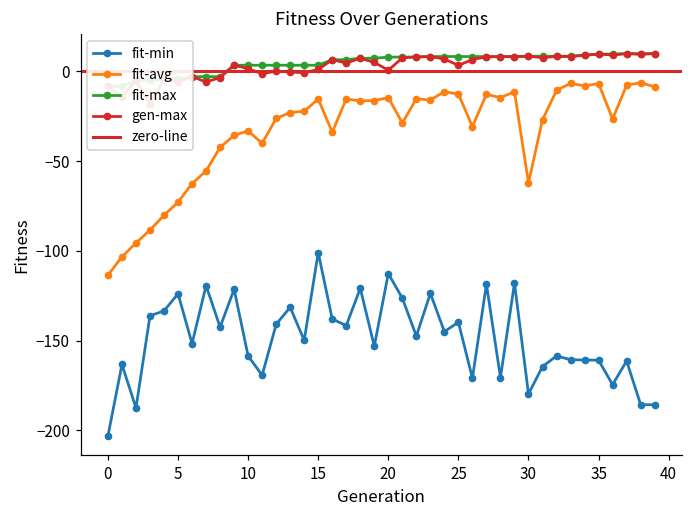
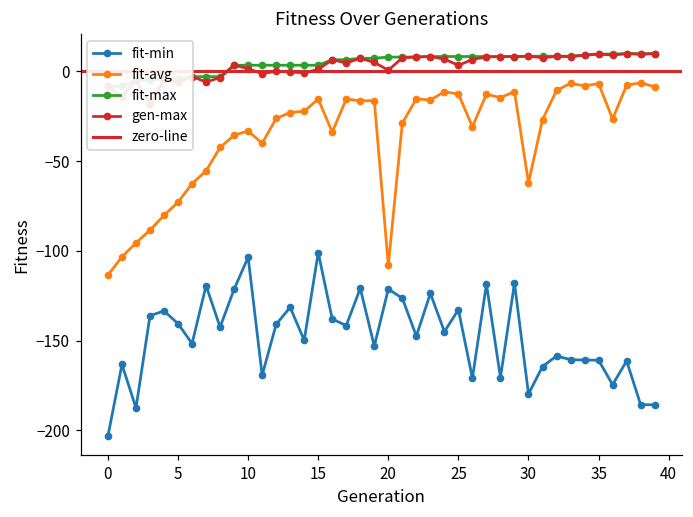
  {
    "fit-min": {
      "0": -203,
-     "5": -124,
-     "10": -159,
+     "5": -141,
+     "10": -104,
      "15": -101,
-     "20": -113,
-     "25": -140,
+     "20": -121,
+     "25": -133,
      "30": -180,
      "35": -161
    },
    "fit-avg": {
      "0": -114,
      "5": -73,
      "10": -33,
      "15": -15,
-     "20": -15,
+     "20": -108,
      "25": -13,
      "30": -62,
      "35": -7
    },
    "fit-max": {
      "10": 3,
      "15": 3,
      "20": 8,
      "25": 8
    },
    "gen-max": {
      "10": 2,
      "15": 1,
      "20": 1,
      "25": 3
    }
  }
